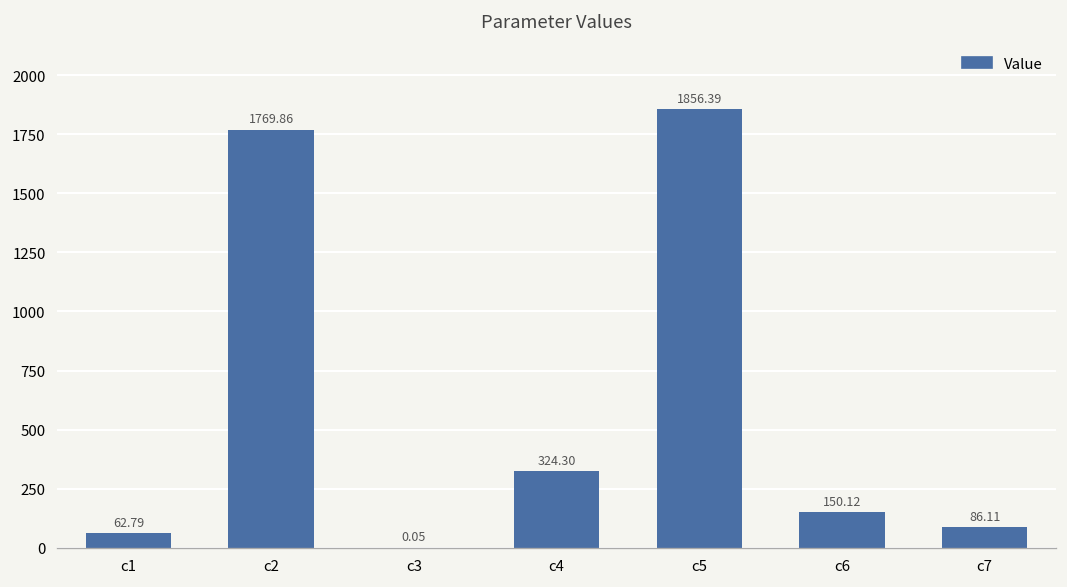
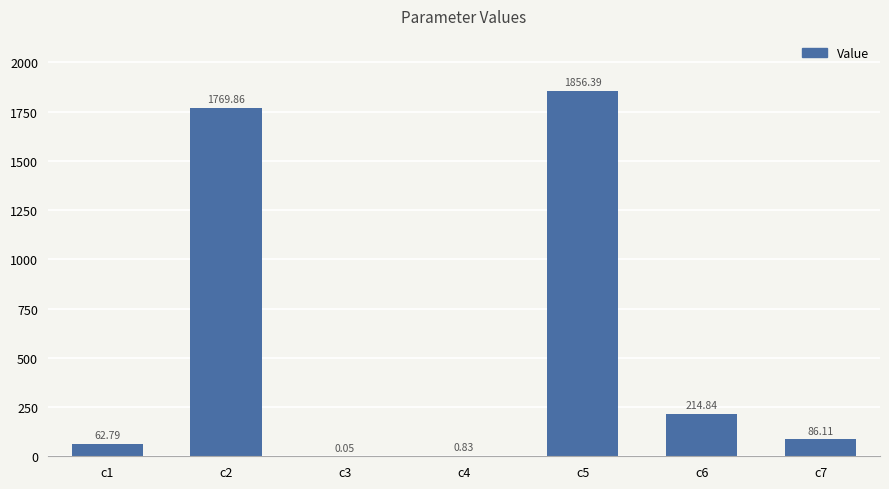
  {
    "c1": 62.79,
    "c2": 1769.86,
    "c3": 0.05,
-   "c4": 324.30,
+   "c4": 0.83,
    "c5": 1856.39,
-   "c6": 150.12,
+   "c6": 214.84,
    "c7": 86.11
  }
